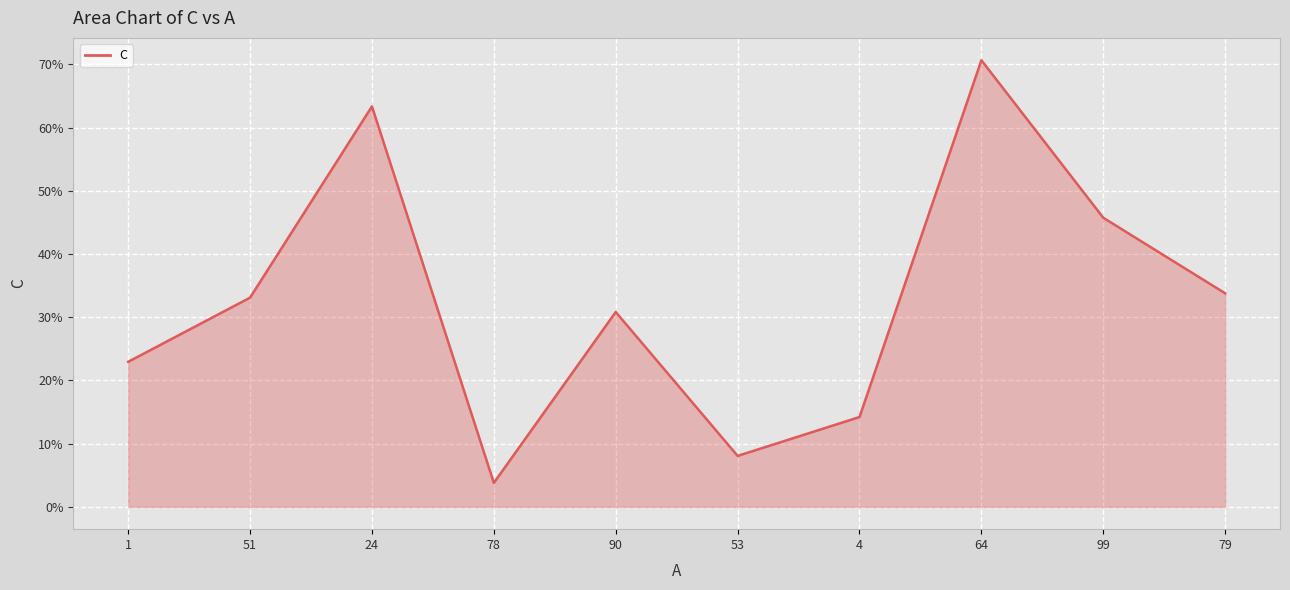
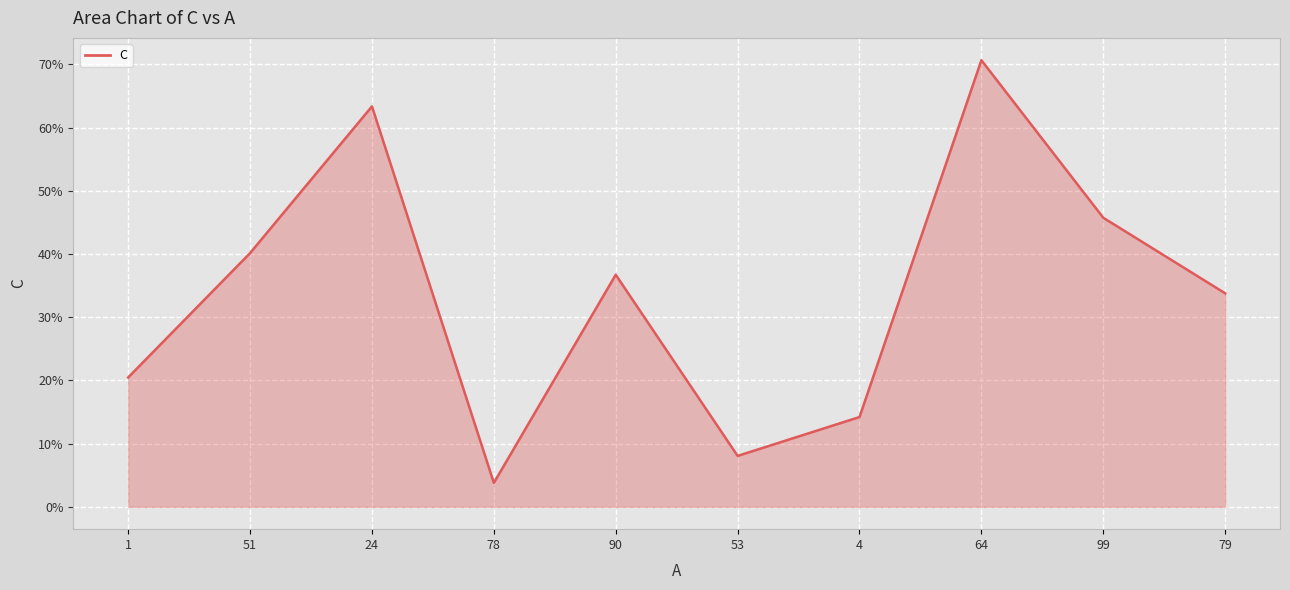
  {
-   "1": "23%",
-   "51": "33%",
+   "1": "20%",
+   "51": "40%",
    "24": "63%",
    "78": "4%",
-   "90": "31%",
+   "90": "37%",
    "53": "8%",
    "4": "14%",
    "64": "71%",
    "99": "46%",
    "79": "34%"
  }
